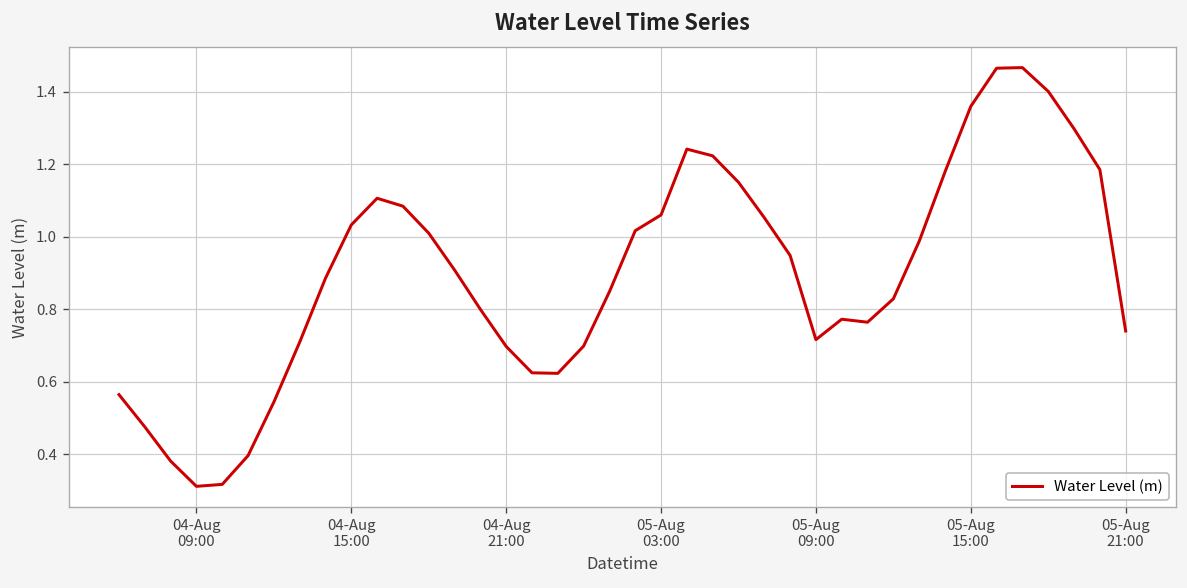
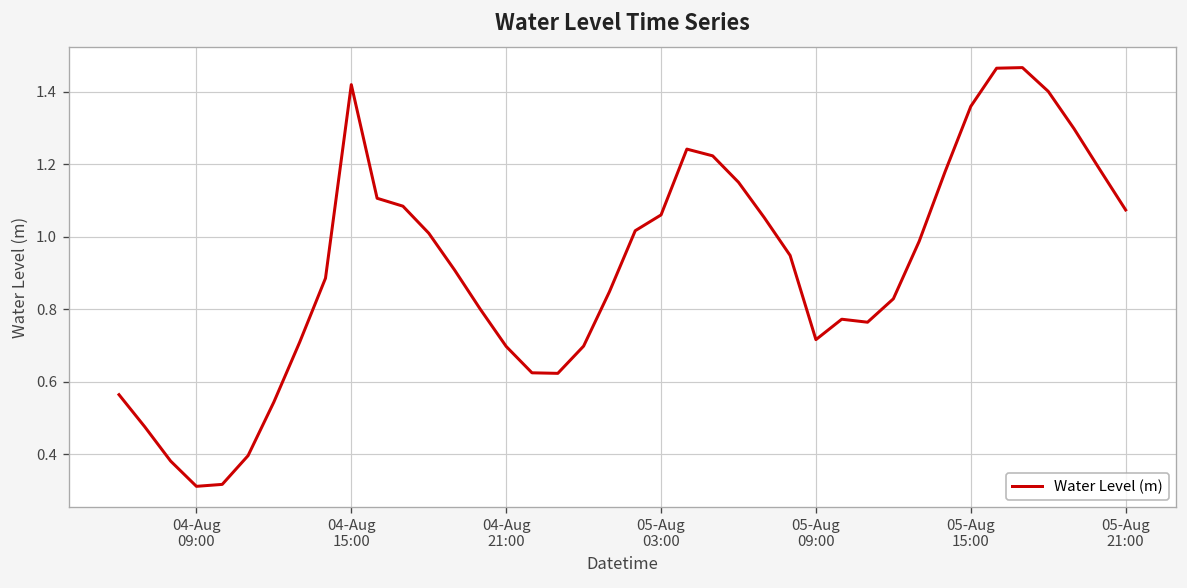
  {
    "04-Aug 09:00": 0.31,
-   "04-Aug 15:00": 1.03,
+   "04-Aug 15:00": 1.42,
    "04-Aug 21:00": 0.70,
    "05-Aug 03:00": 1.06,
    "05-Aug 09:00": 0.72,
    "05-Aug 15:00": 1.36,
-   "05-Aug 21:00": 0.74
+   "05-Aug 21:00": 1.07
  }
